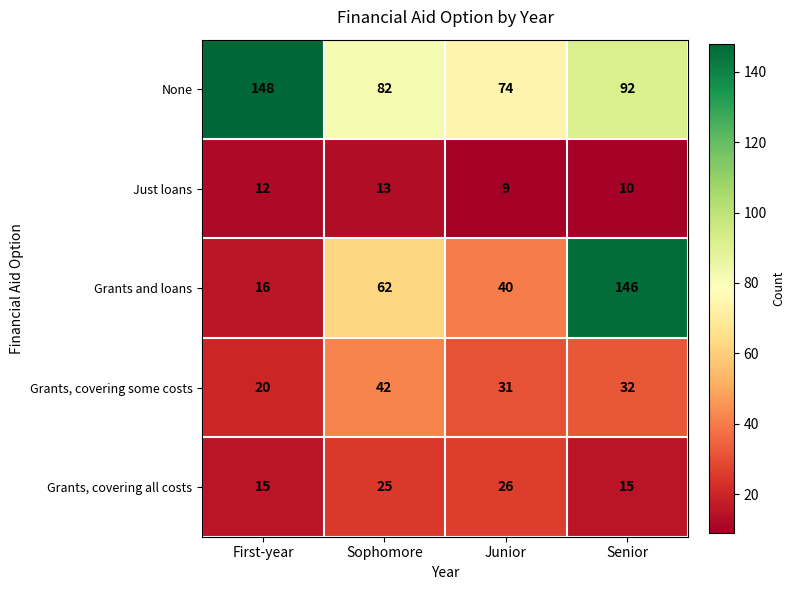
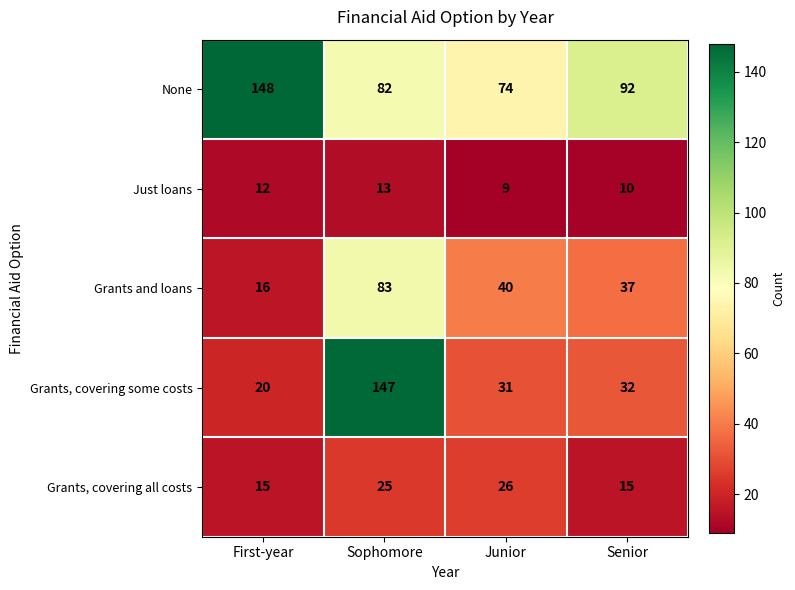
  {
    "None": {
      "First-year": 148,
      "Sophomore": 82,
      "Junior": 74,
      "Senior": 92
    },
    "Just loans": {
      "First-year": 12,
      "Sophomore": 13,
      "Junior": 9,
      "Senior": 10
    },
    "Grants and loans": {
      "First-year": 16,
-     "Sophomore": 62,
+     "Sophomore": 83,
      "Junior": 40,
-     "Senior": 146
+     "Senior": 37
    },
    "Grants, covering some costs": {
      "First-year": 20,
-     "Sophomore": 42,
+     "Sophomore": 147,
      "Junior": 31,
      "Senior": 32
    },
    "Grants, covering all costs": {
      "First-year": 15,
      "Sophomore": 25,
      "Junior": 26,
      "Senior": 15
    }
  }
